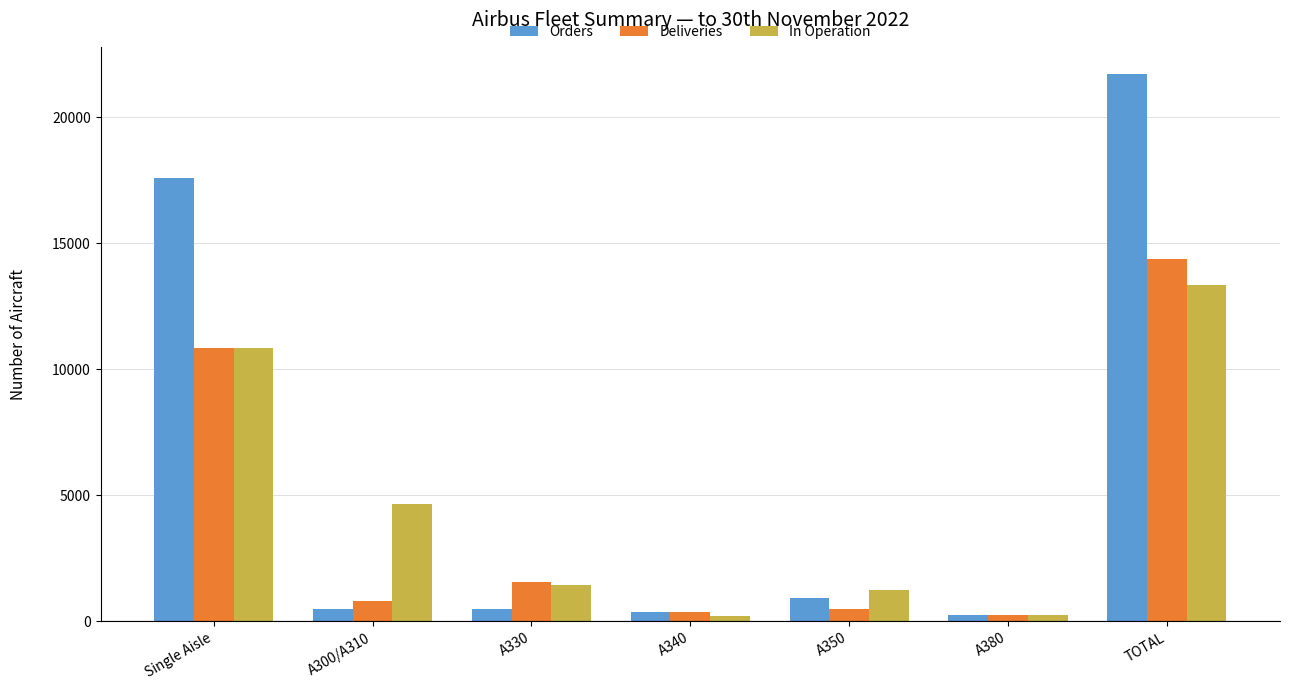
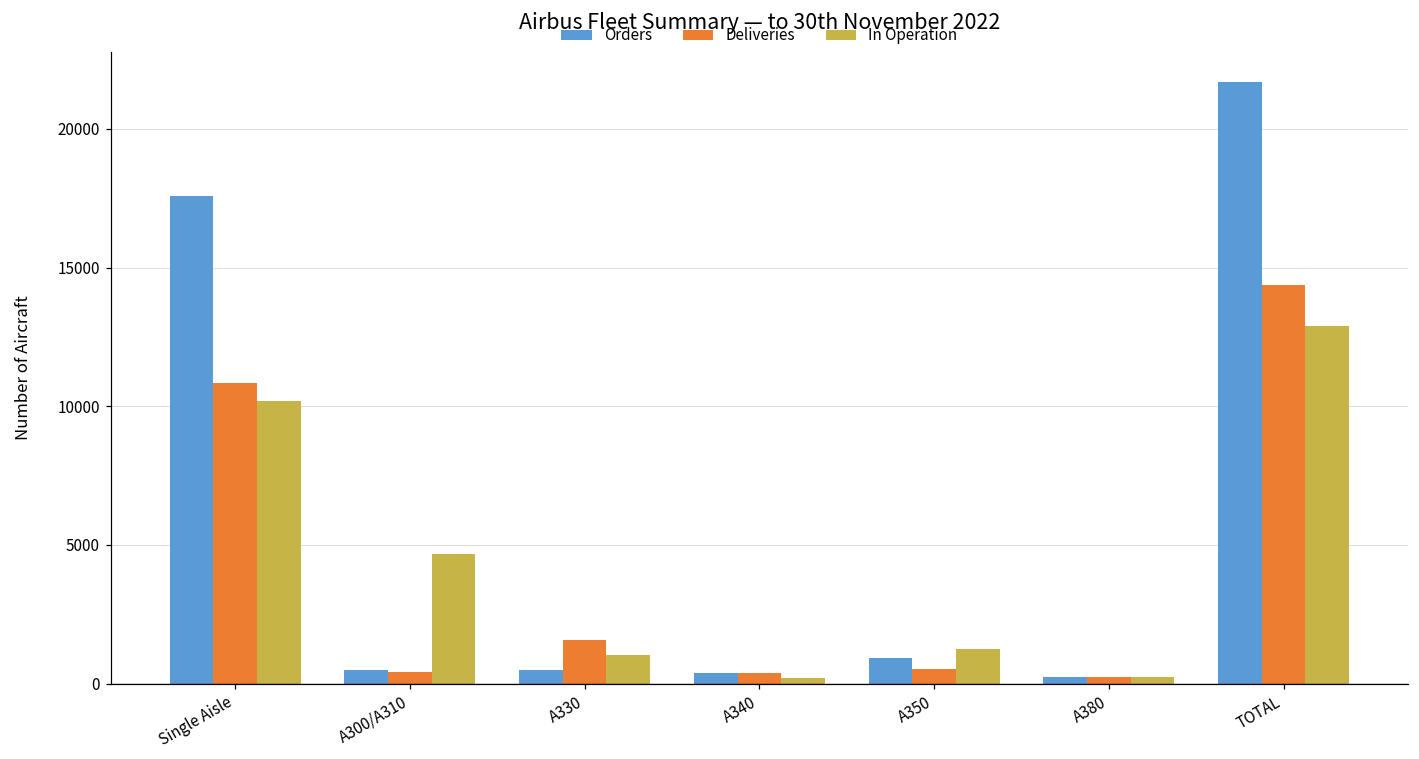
  {
    "Orders": {
      "Single Aisle": 17600,
      "A300/A310": 500,
      "A330": 500,
      "A340": 400,
      "A350": 900,
      "A380": 300,
      "TOTAL": 21700
    },
    "Deliveries": {
      "Single Aisle": 10900,
-     "A300/A310": 800,
+     "A300/A310": 400,
      "A330": 1600,
      "A340": 400,
      "A350": 500,
      "A380": 300,
      "TOTAL": 14400
    },
    "In Operation": {
-     "Single Aisle": 10800,
+     "Single Aisle": 10200,
      "A300/A310": 4700,
-     "A330": 1500,
+     "A330": 1000,
      "A340": 200,
      "A350": 1300,
      "A380": 200,
-     "TOTAL": 13300
+     "TOTAL": 12900
    }
  }
